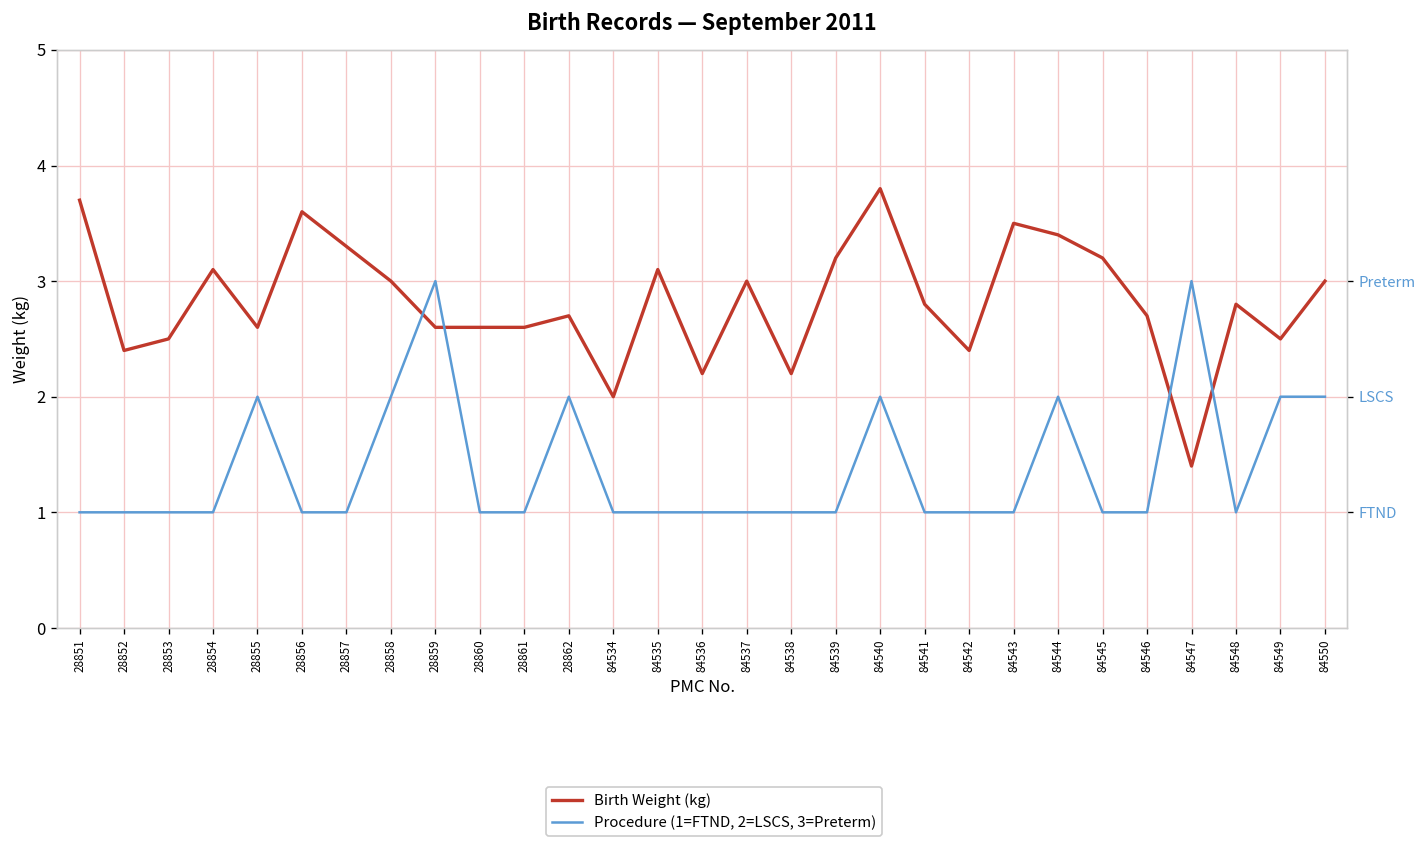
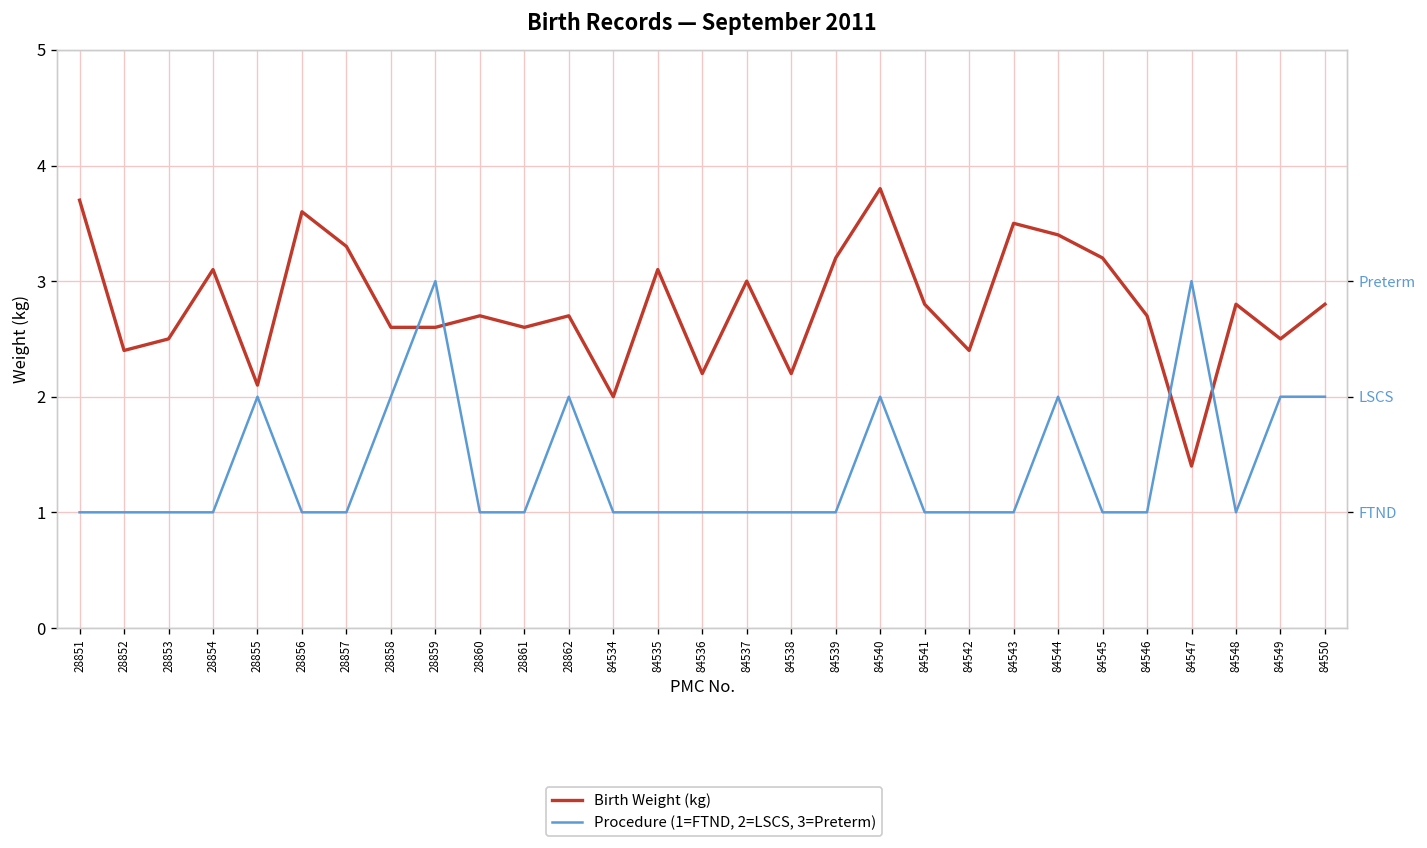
  {
    "Birth Weight (kg)": {
      "28851": 3.7,
      "28852": 2.4,
      "28853": 2.5,
      "28854": 3.1,
-     "28855": 2.6,
+     "28855": 2.1,
      "28856": 3.6,
      "28857": 3.3,
-     "28858": 3.0,
+     "28858": 2.6,
      "28859": 2.6,
-     "28860": 2.6,
+     "28860": 2.7,
      "28861": 2.6,
      "28862": 2.7,
      "84534": 2.0,
      "84535": 3.1,
      "84536": 2.2,
      "84537": 3.0,
      "84538": 2.2,
      "84539": 3.2,
      "84540": 3.8,
      "84541": 2.8,
      "84542": 2.4,
      "84543": 3.5,
      "84544": 3.4,
      "84545": 3.2,
      "84546": 2.7,
      "84547": 1.4,
      "84548": 2.8,
      "84549": 2.5,
-     "84550": 3.0
+     "84550": 2.8
    }
  }
